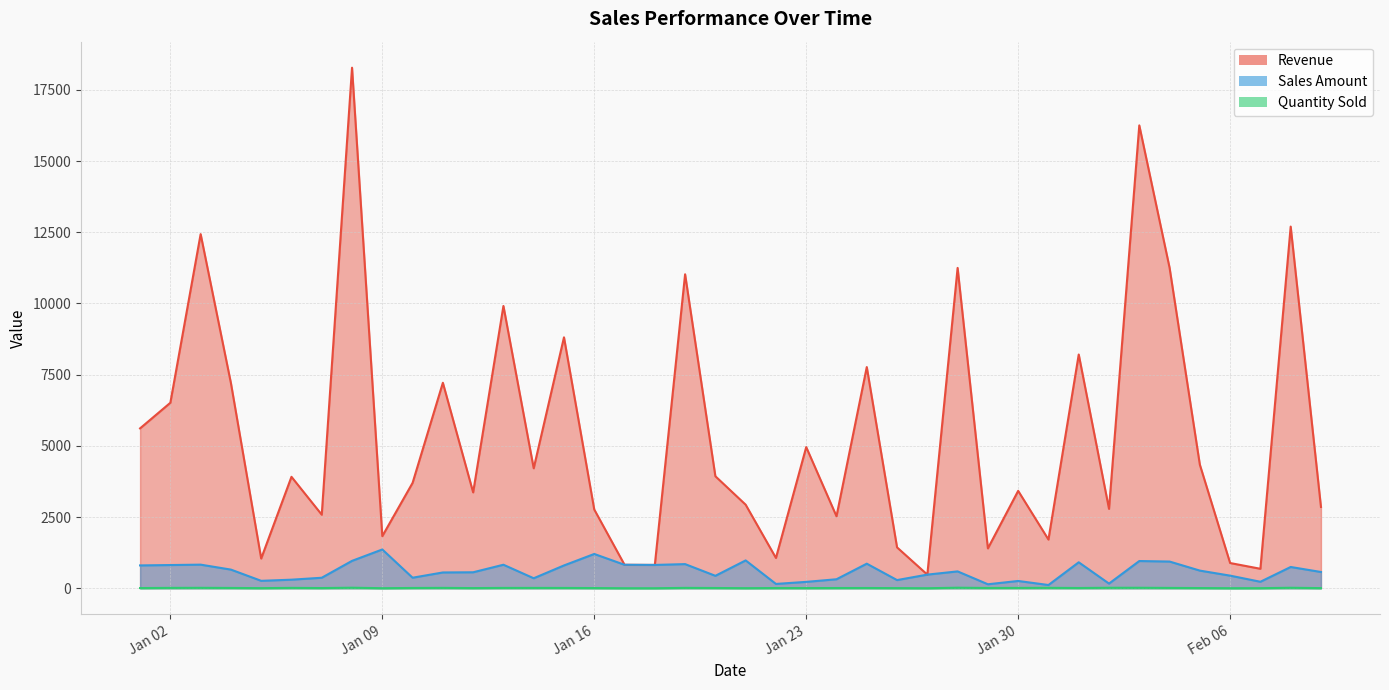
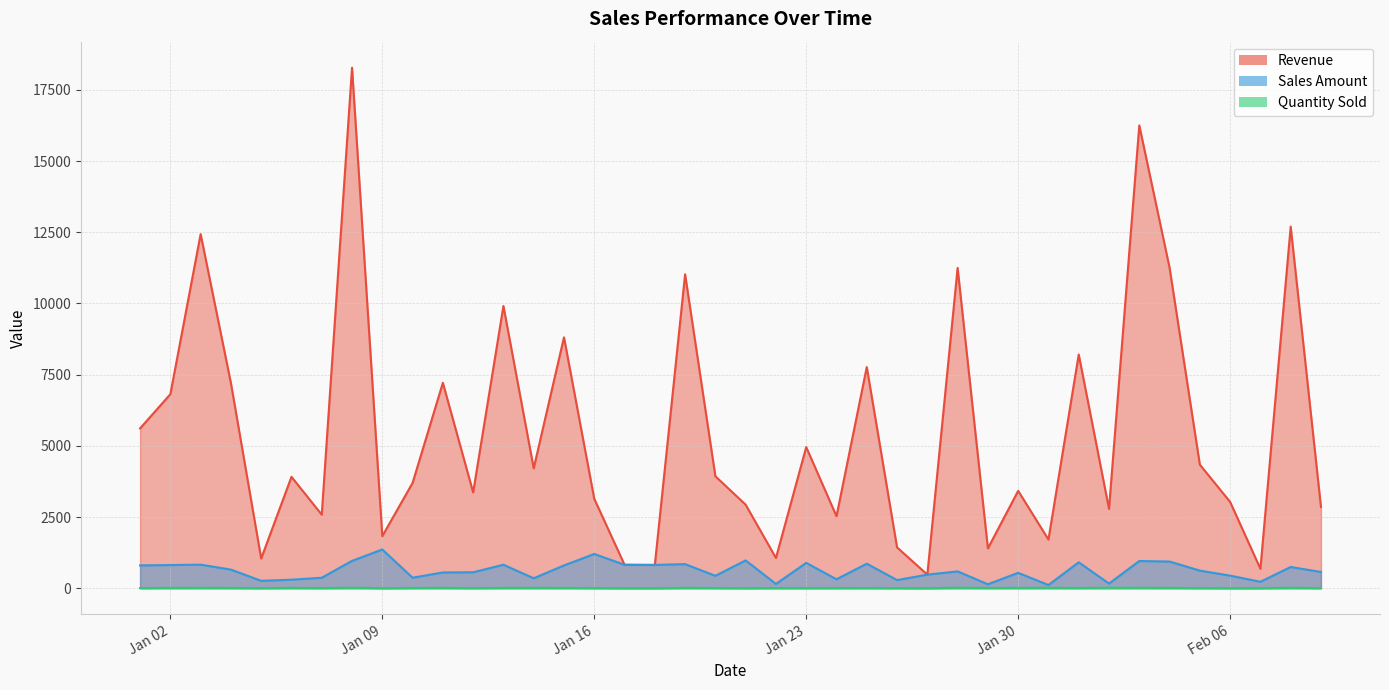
  {
    "Revenue": {
-     "Jan 02": 6500,
+     "Jan 02": 6800,
      "Jan 09": 1800,
-     "Jan 16": 2800,
+     "Jan 16": 3100,
      "Jan 23": 5000,
      "Jan 30": 3400,
-     "Feb 06": 900
+     "Feb 06": 3000
    },
    "Sales Amount": {
      "Jan 02": 800,
      "Jan 09": 1400,
      "Jan 16": 1200,
-     "Jan 23": 200,
-     "Jan 30": 300,
+     "Jan 23": 900,
+     "Jan 30": 500,
      "Feb 06": 400
    },
    "Quantity Sold": {
      "Jan 02": 0,
      "Jan 09": 0,
      "Jan 16": 0,
      "Jan 23": 0,
      "Jan 30": 0,
      "Feb 06": 0
    }
  }
